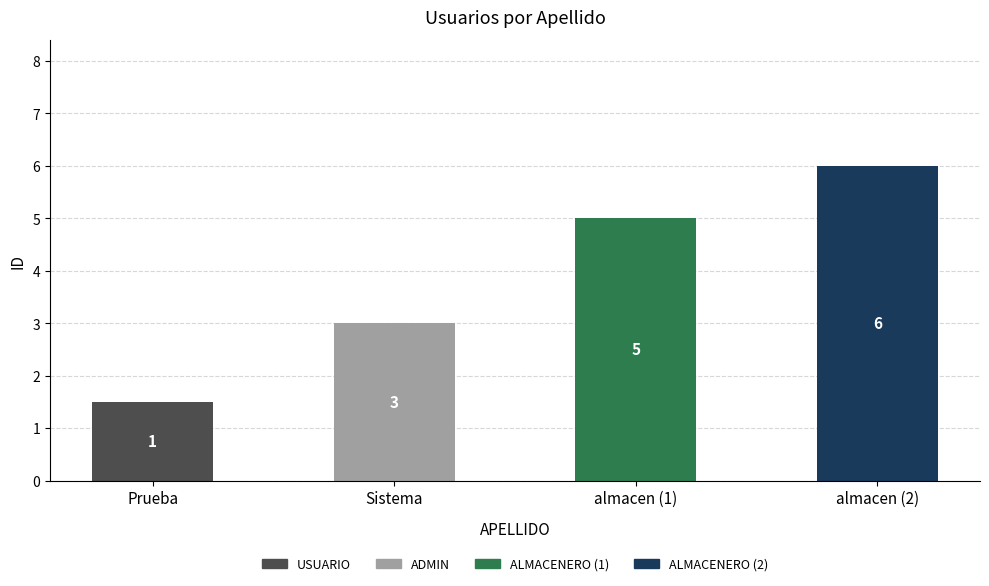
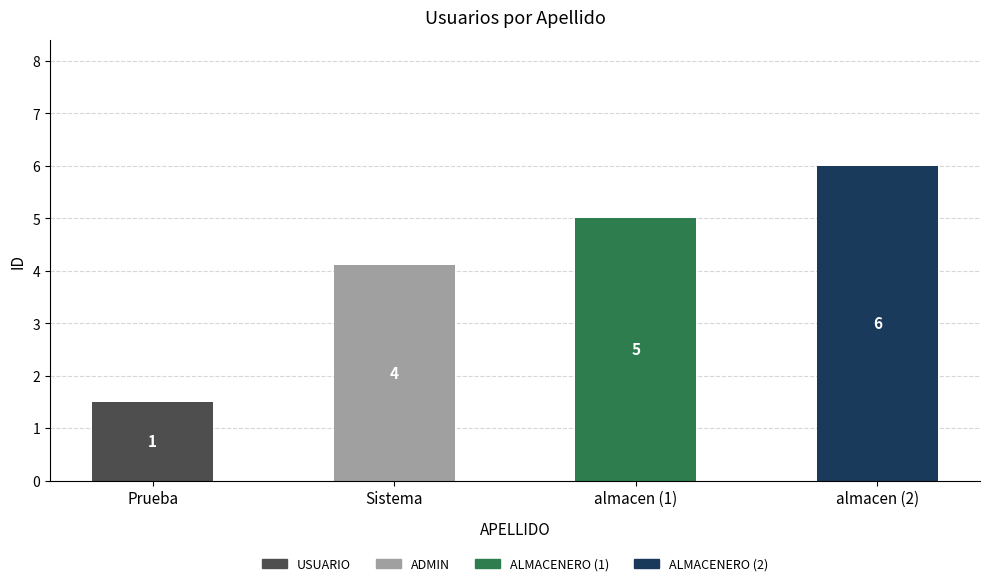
  {
    "Prueba": 1,
-   "Sistema": 3,
+   "Sistema": 4,
    "almacen (1)": 5,
    "almacen (2)": 6
  }
